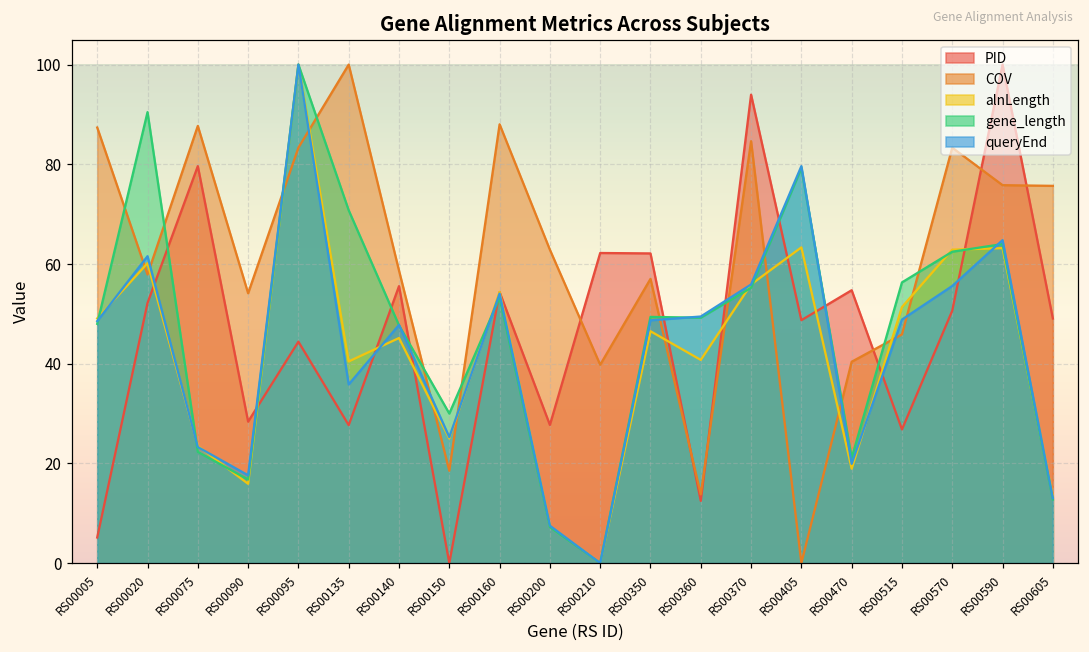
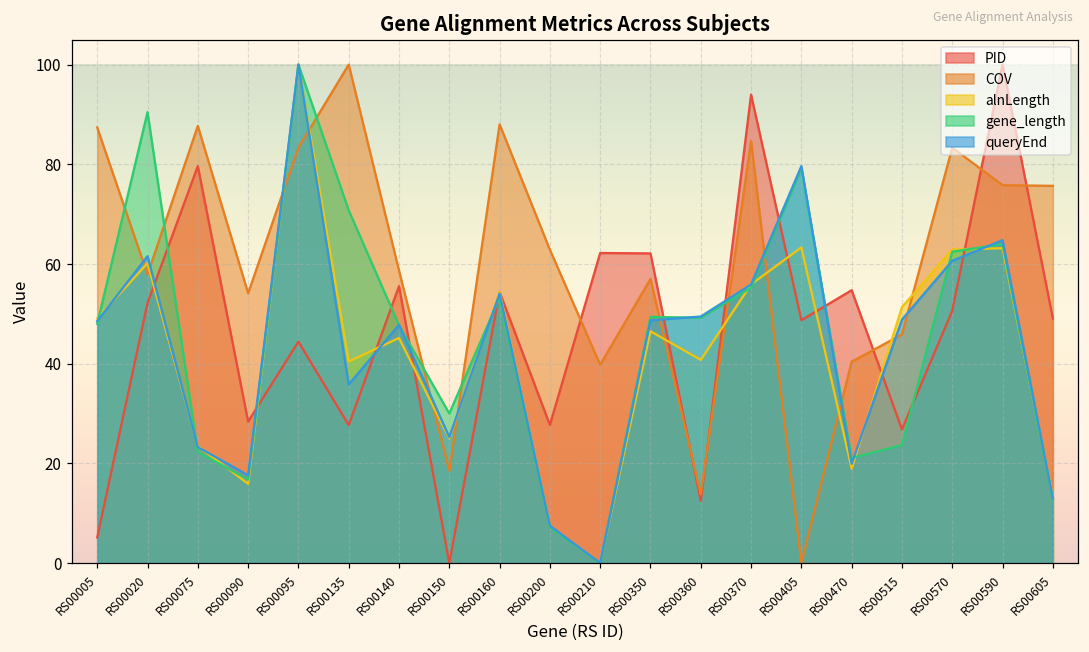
  {
    "gene_length": {
      "RS00020": 90,
      "RS00075": 22,
      "RS00090": 17,
      "RS00135": 71,
      "RS00150": 30,
      "RS00160": 53,
      "RS00350": 49,
      "RS00370": 55,
      "RS00470": 21,
-     "RS00515": 56,
+     "RS00515": 24,
      "RS00590": 64
    },
    "queryEnd": {
      "RS00020": 62,
      "RS00090": 18,
      "RS00135": 36,
      "RS00350": 49,
      "RS00470": 20,
      "RS00515": 49,
-     "RS00570": 56,
+     "RS00570": 61,
      "RS00590": 65
    }
  }
